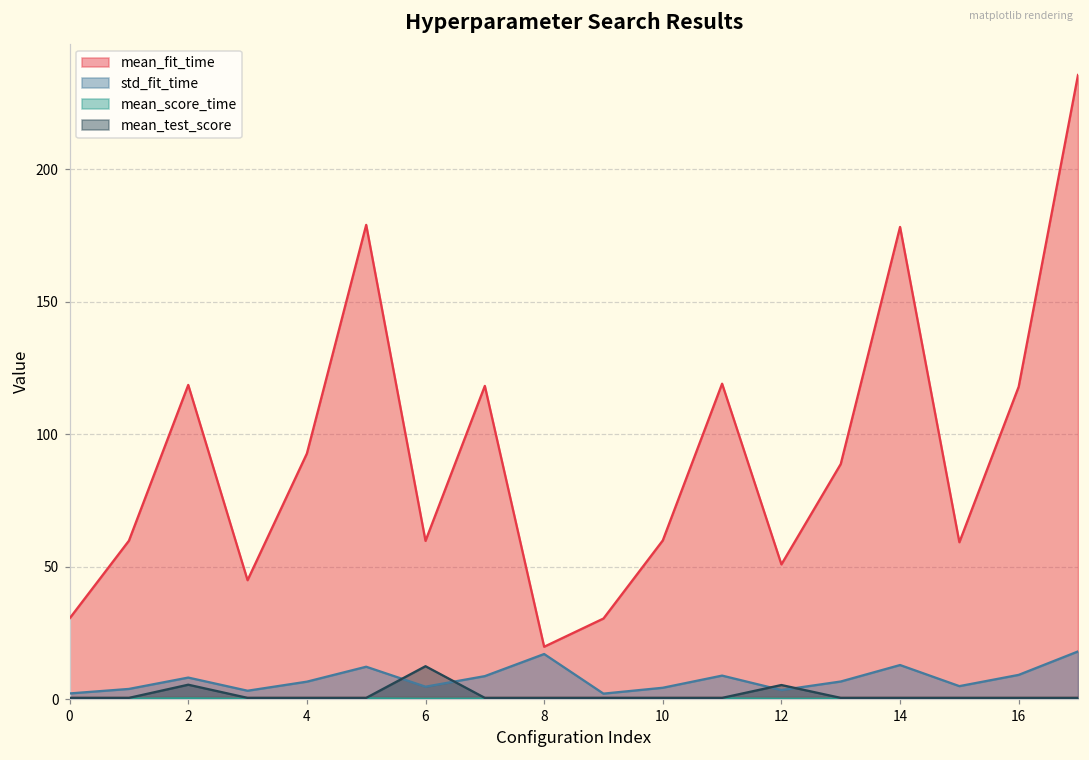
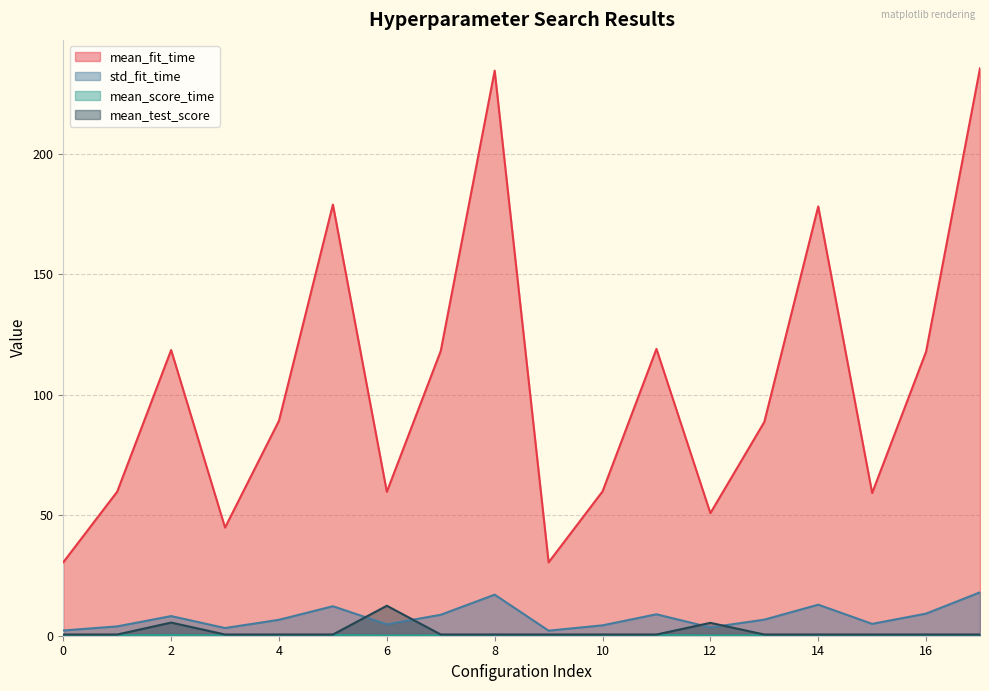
  {
    "mean_fit_time": {
      "0": 30,
      "2": 119,
-     "4": 93,
+     "4": 89,
      "6": 60,
-     "8": 20,
+     "8": 234,
      "10": 60,
      "12": 51,
      "14": 178,
      "16": 118
    },
    "mean_test_score": {
      "2": 5,
      "6": 12,
      "12": 5
    }
  }
